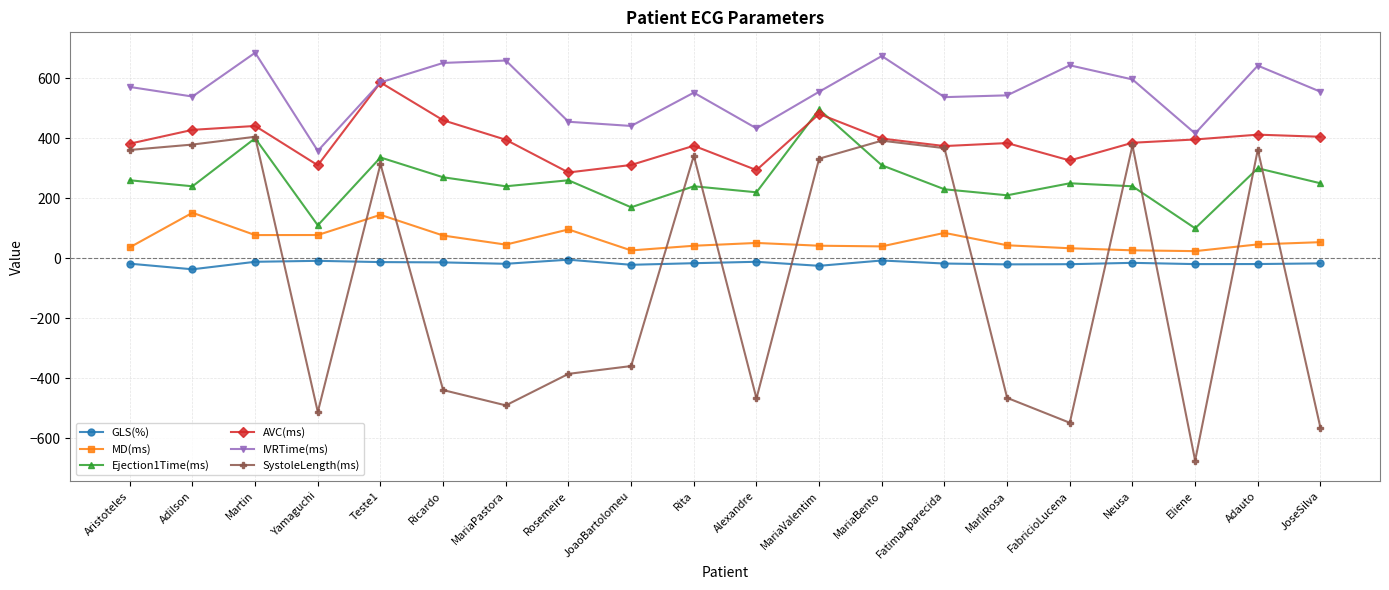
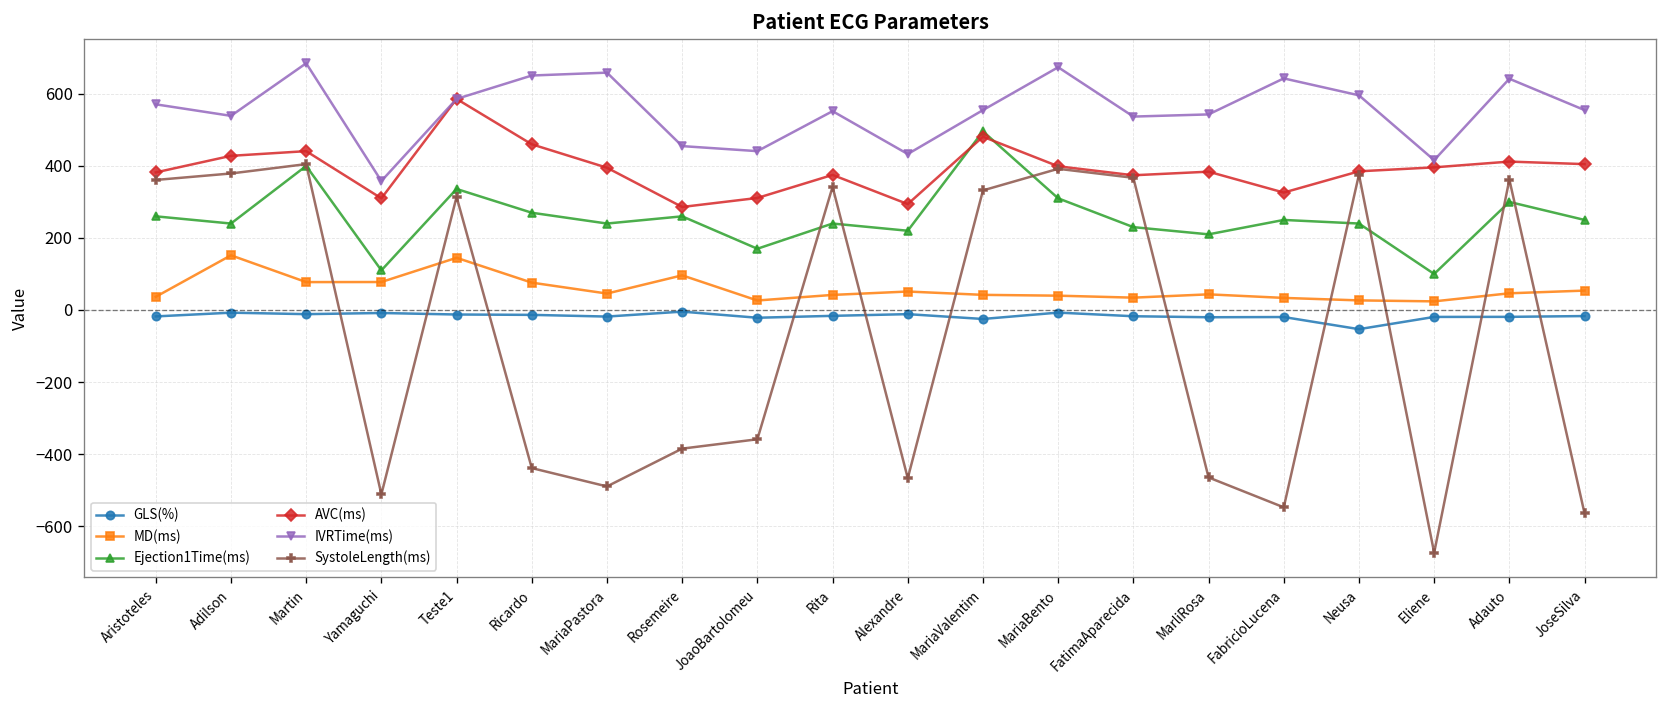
  {
    "GLS(%)": {
      "Aristoteles": -20,
-     "Adilson": -40,
+     "Adilson": -10,
      "Martin": -10,
      "Yamaguchi": -10,
      "Teste1": -10,
      "Ricardo": -10,
      "MariaPastora": -20,
      "Rosemeire": 0,
      "JoaoBartolomeu": -20,
      "Rita": -20,
      "Alexandre": -10,
      "MariaValentim": -30,
      "MariaBento": -10,
      "FatimaAparecida": -20,
      "MarliRosa": -20,
      "FabricioLucena": -20,
-     "Neusa": -20,
+     "Neusa": -50,
      "Eliene": -20,
      "Adauto": -20,
      "JoseSilva": -20
    },
    "MD(ms)": {
      "Aristoteles": 40,
      "Adilson": 150,
      "Martin": 80,
      "Yamaguchi": 80,
      "Teste1": 140,
      "Ricardo": 80,
      "MariaPastora": 50,
      "Rosemeire": 100,
      "JoaoBartolomeu": 30,
      "Rita": 40,
      "Alexandre": 50,
      "MariaValentim": 40,
      "MariaBento": 40,
-     "FatimaAparecida": 80,
+     "FatimaAparecida": 30,
      "MarliRosa": 40,
      "FabricioLucena": 30,
      "Neusa": 30,
      "Eliene": 20,
      "Adauto": 50,
      "JoseSilva": 50
    },
    "Ejection1Time(ms)": {
      "Aristoteles": 260,
      "Adilson": 240,
      "Yamaguchi": 110,
      "Teste1": 340,
      "Ricardo": 270,
      "MariaPastora": 240,
      "Rosemeire": 260,
      "JoaoBartolomeu": 170,
      "Rita": 240,
      "Alexandre": 220,
      "MariaValentim": 500,
      "MariaBento": 310,
      "FatimaAparecida": 230,
      "MarliRosa": 210,
      "FabricioLucena": 250,
      "Neusa": 240,
      "Eliene": 100,
      "Adauto": 300,
      "JoseSilva": 250
    },
    "AVC(ms)": {
      "Aristoteles": 380,
      "Adilson": 430,
      "Martin": 440,
      "Yamaguchi": 310,
      "Ricardo": 460,
      "MariaPastora": 400,
      "Rosemeire": 290,
      "JoaoBartolomeu": 310,
      "Rita": 380,
      "Alexandre": 290,
      "MariaValentim": 480,
      "MarliRosa": 380,
      "FabricioLucena": 330,
      "Neusa": 390,
      "Eliene": 400,
      "Adauto": 410,
      "JoseSilva": 410
    },
    "IVRTime(ms)": {
      "Aristoteles": 570,
      "Adilson": 540,
      "Martin": 690,
      "Yamaguchi": 360,
      "Ricardo": 650,
      "MariaPastora": 660,
      "Rosemeire": 460,
      "JoaoBartolomeu": 440,
      "Rita": 550,
      "Alexandre": 430,
      "MariaValentim": 560,
      "MariaBento": 670,
      "FatimaAparecida": 540,
      "MarliRosa": 540,
      "FabricioLucena": 640,
      "Neusa": 600,
      "Eliene": 420,
      "Adauto": 640,
      "JoseSilva": 560
    },
    "SystoleLength(ms)": {
      "Aristoteles": 360,
      "Adilson": 380,
      "Yamaguchi": -510,
      "Teste1": 310,
      "Ricardo": -440,
      "MariaPastora": -490,
      "Rosemeire": -390,
      "JoaoBartolomeu": -360,
      "Rita": 340,
      "Alexandre": -470,
      "MariaValentim": 330,
      "MarliRosa": -470,
      "FabricioLucena": -550,
      "Neusa": 380,
      "Eliene": -670,
      "Adauto": 360,
      "JoseSilva": -570
    }
  }
